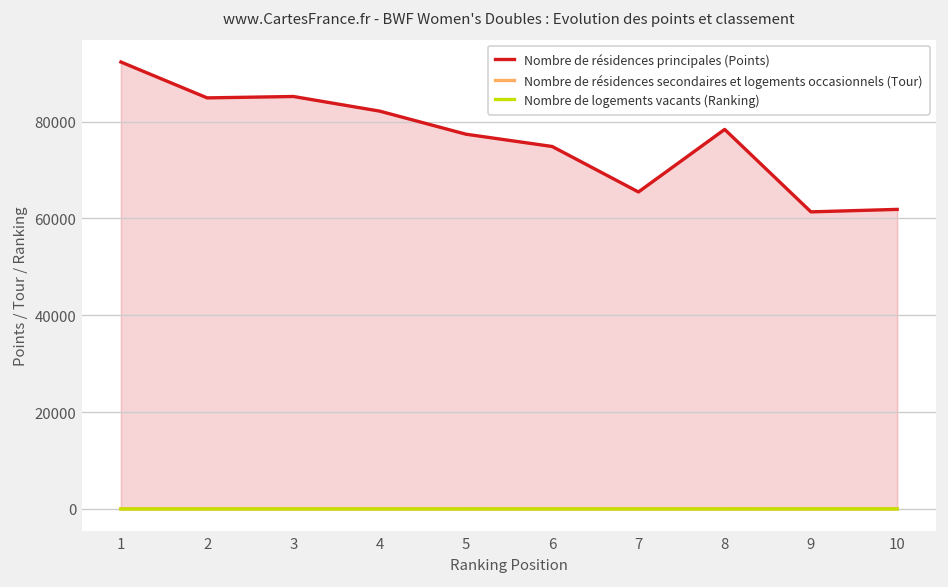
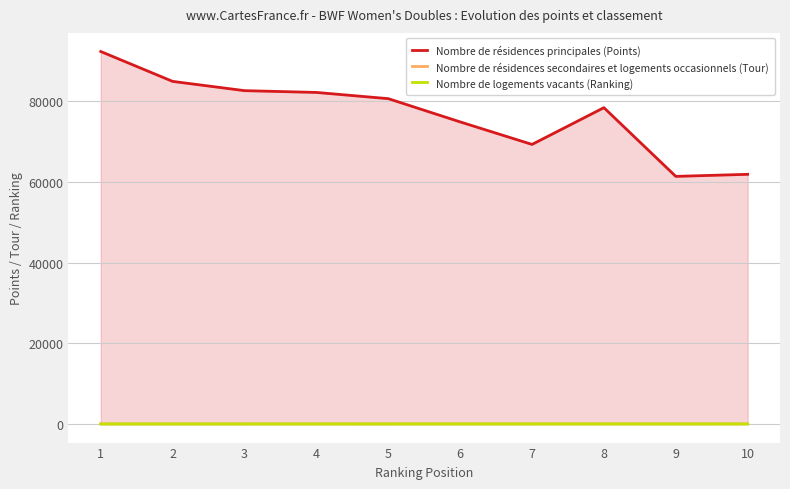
  {
    "Nombre de résidences principales (Points)": {
      "1": 92000,
      "2": 85000,
-     "3": 85000,
+     "3": 83000,
      "4": 82000,
-     "5": 77000,
+     "5": 81000,
      "6": 75000,
-     "7": 65000,
+     "7": 69000,
      "8": 78000,
      "9": 61000,
      "10": 62000
    },
    "Nombre de logements vacants (Ranking)": {
      "1": 0,
      "2": 0,
      "3": 0,
      "4": 0,
      "5": 0,
      "6": 0,
      "7": 0,
      "8": 0,
      "9": 0,
      "10": 0
    }
  }
